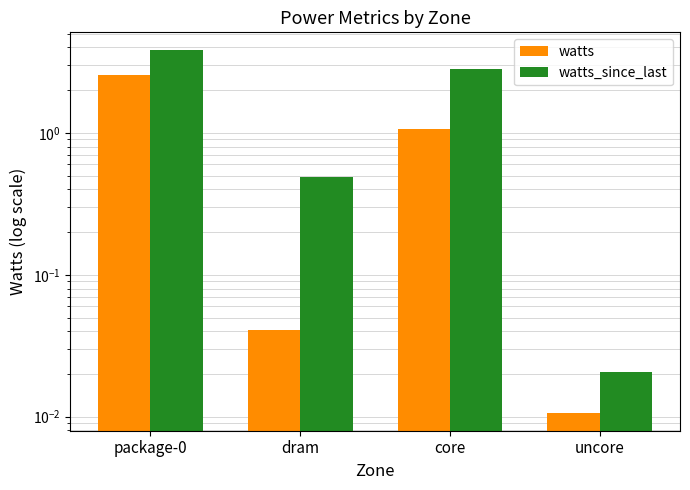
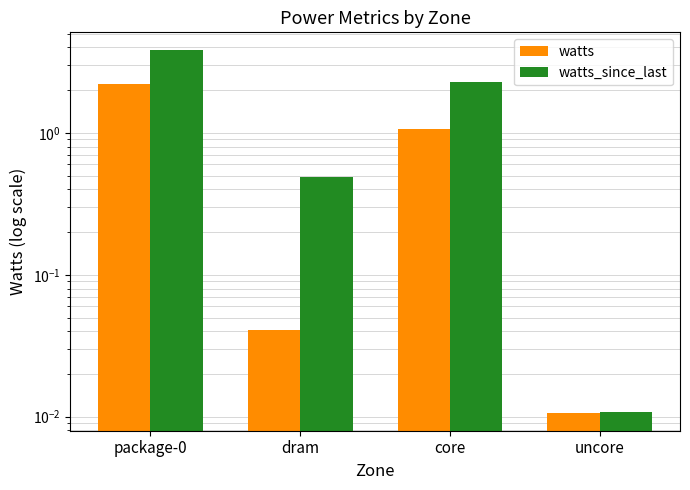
  {
    "watts": {
-     "package-0": 2.6,
+     "package-0": 2.2,
      "dram": 0.041,
      "core": 1.1,
      "uncore": 0.011
    },
    "watts_since_last": {
      "package-0": 3.8,
      "dram": 0.49,
-     "core": 2.8,
-     "uncore": 0.021
+     "core": 2.3,
+     "uncore": 0.011
    }
  }
